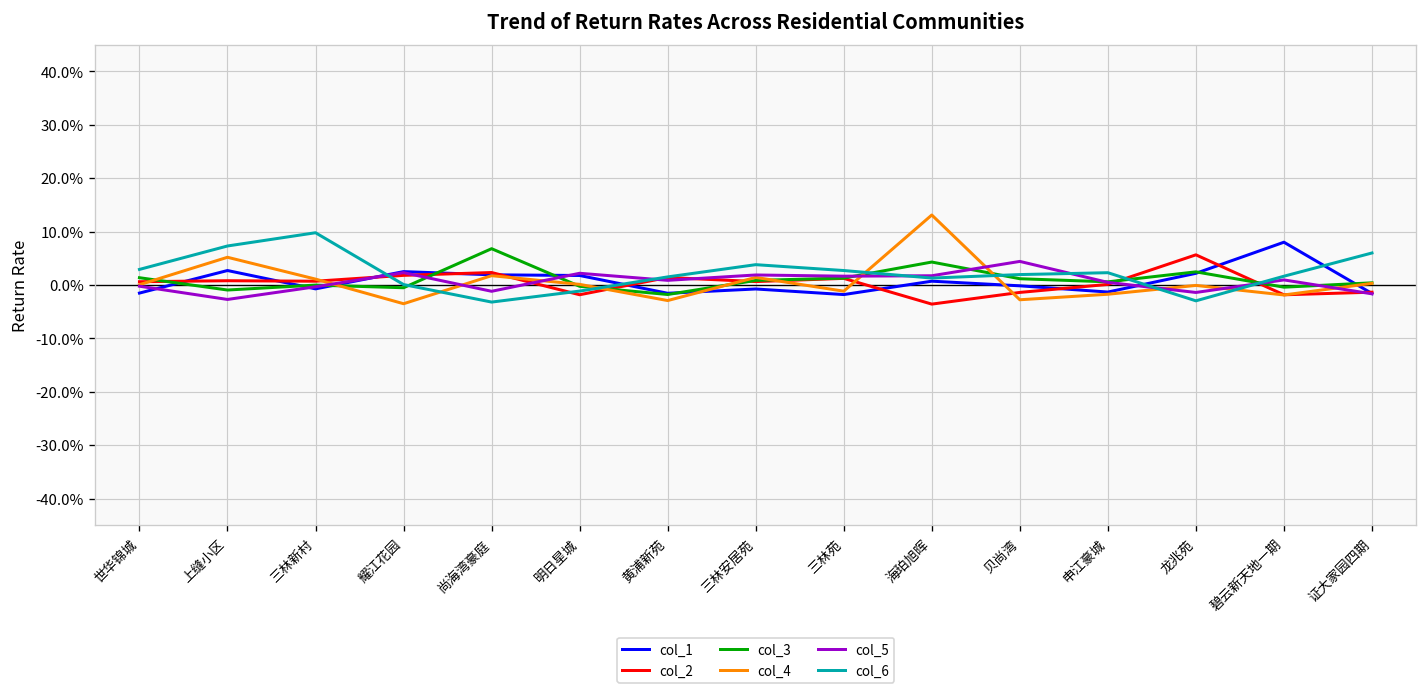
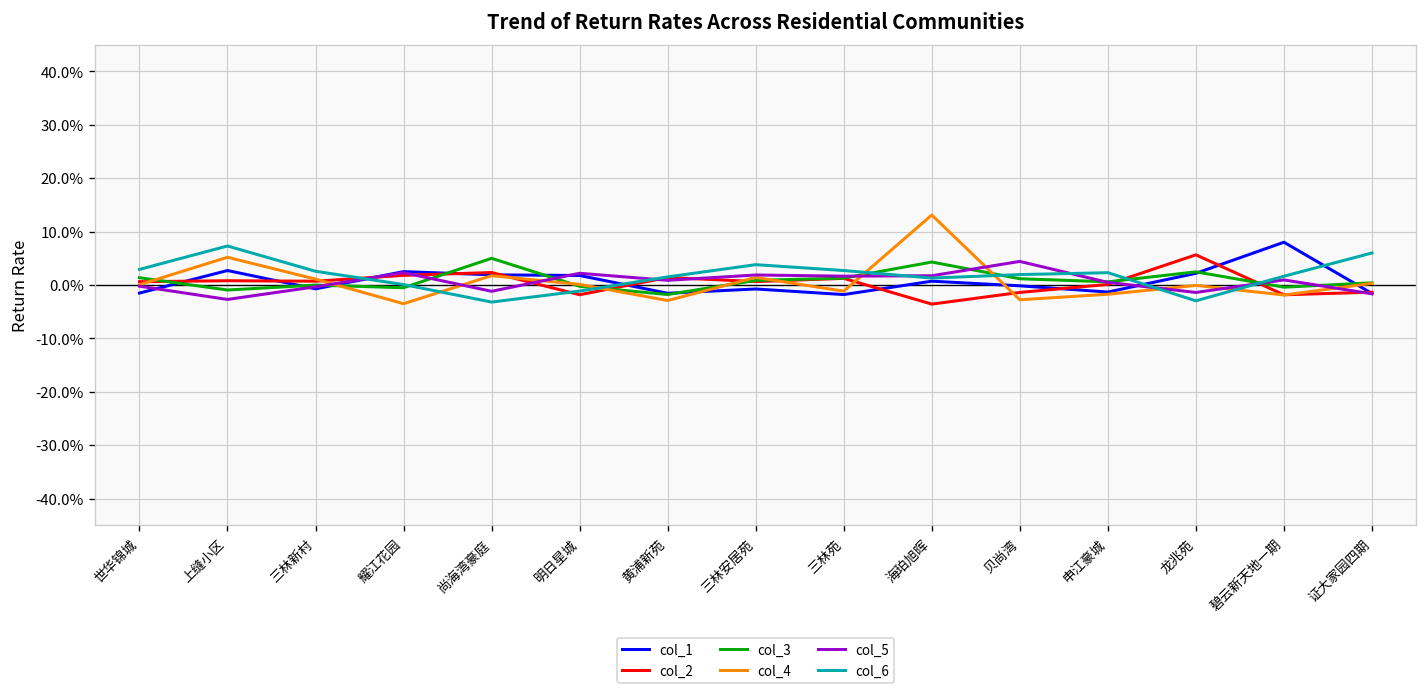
  {
    "col_1": {
      "世华锦城": "-2%",
      "上缝小区": "3%",
      "三林安居苑": "-1%",
      "三林苑": "-2%",
      "海珀旭晖": "1%",
      "贝尚湾": "0%",
      "碧云新天地一期": "8%"
    },
    "col_2": {
      "上缝小区": "1%",
      "明日星城": "-2%",
      "海珀旭晖": "-4%",
      "贝尚湾": "-1%",
      "龙兆苑": "6%"
    },
    "col_3": {
      "世华锦城": "1%",
      "上缝小区": "-1%",
      "耀江花园": "-1%",
-     "尚海湾豪庭": "7%",
+     "尚海湾豪庭": "5%",
      "海珀旭晖": "4%",
      "贝尚湾": "1%",
      "碧云新天地一期": "0%"
    },
    "col_4": {
      "上缝小区": "5%",
      "耀江花园": "-4%",
      "黄浦新苑": "-3%",
      "三林苑": "-1%",
      "海珀旭晖": "13%",
      "贝尚湾": "-3%",
      "龙兆苑": "0%"
    },
    "col_5": {
      "上缝小区": "-3%",
      "尚海湾豪庭": "-1%",
      "贝尚湾": "4%",
      "龙兆苑": "-1%",
      "碧云新天地一期": "1%"
    },
    "col_6": {
      "世华锦城": "3%",
      "上缝小区": "7%",
-     "三林新村": "10%",
+     "三林新村": "3%",
      "耀江花园": "0%",
      "尚海湾豪庭": "-3%",
      "明日星城": "-1%",
      "三林安居苑": "4%",
      "三林苑": "3%",
      "贝尚湾": "2%",
      "申江豪城": "2%",
      "龙兆苑": "-3%",
      "碧云新天地一期": "2%",
      "证大家园四期": "6%"
    }
  }
